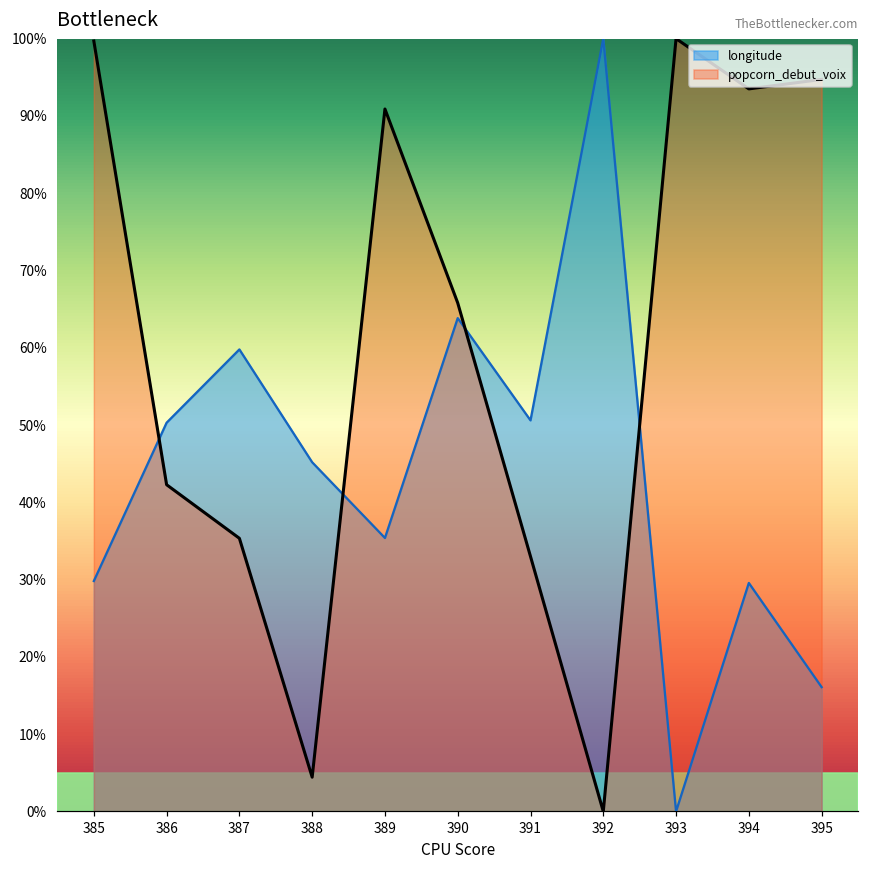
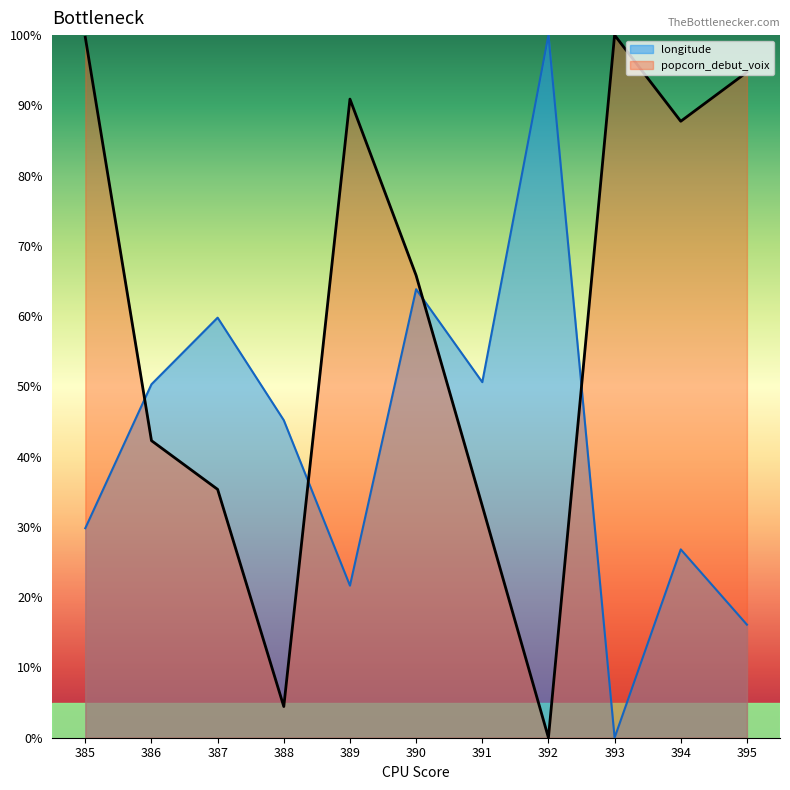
  {
    "longitude": {
      "385": "30%",
      "386": "50%",
      "387": "60%",
      "388": "45%",
-     "389": "35%",
+     "389": "22%",
      "390": "64%",
      "391": "51%",
      "392": "100%",
-     "394": "30%",
+     "394": "27%",
      "395": "16%"
    },
    "popcorn_debut_voix": {
      "385": "100%",
      "386": "42%",
      "387": "35%",
      "389": "91%",
      "390": "66%",
      "391": "33%",
      "393": "100%",
-     "394": "93%"
+     "394": "88%"
    }
  }
